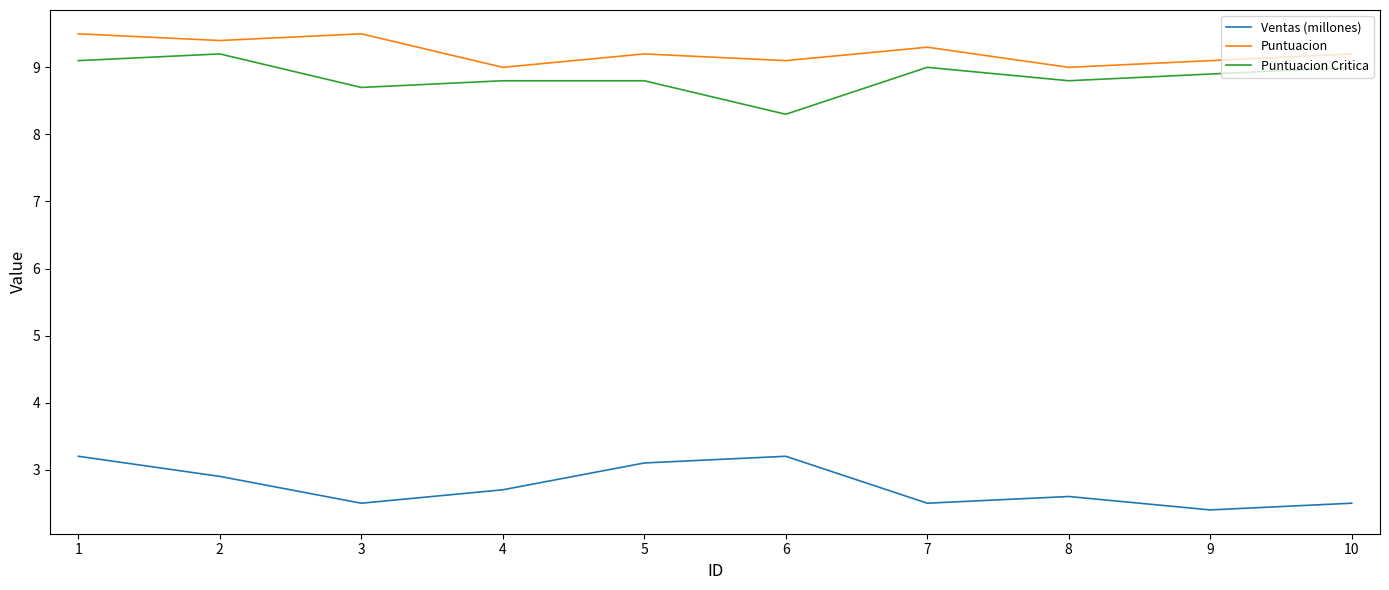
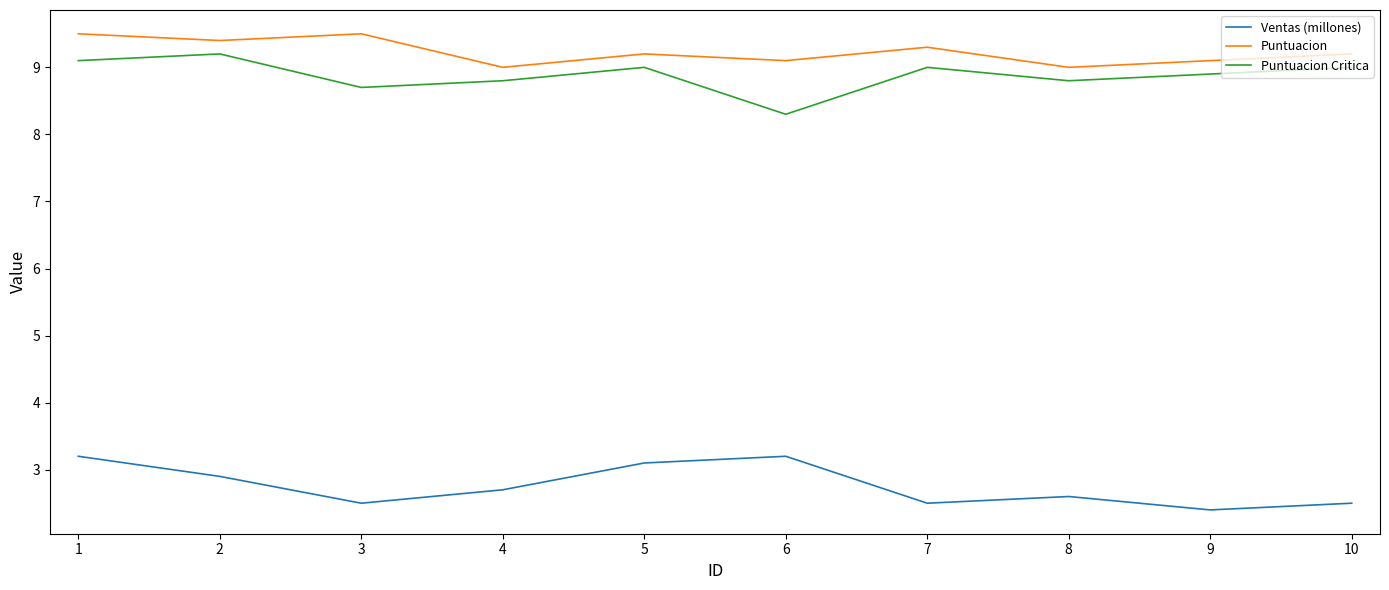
  {
    "Ventas (millones)": {
      "1": 3.2,
      "2": 2.9,
      "3": 2.5,
      "4": 2.7,
      "5": 3.1,
      "6": 3.2,
      "7": 2.5,
      "8": 2.6,
      "9": 2.4,
      "10": 2.5
    },
    "Puntuacion": {
      "1": 9.5,
      "2": 9.4,
      "3": 9.5,
      "4": 9.0,
      "5": 9.2,
      "6": 9.1,
      "7": 9.3,
      "8": 9.0,
      "9": 9.1
    },
    "Puntuacion Critica": {
      "1": 9.1,
      "2": 9.2,
      "3": 8.7,
      "4": 8.8,
-     "5": 8.8,
+     "5": 9.0,
      "6": 8.3,
      "7": 9.0,
      "8": 8.8,
      "9": 8.9
    }
  }
